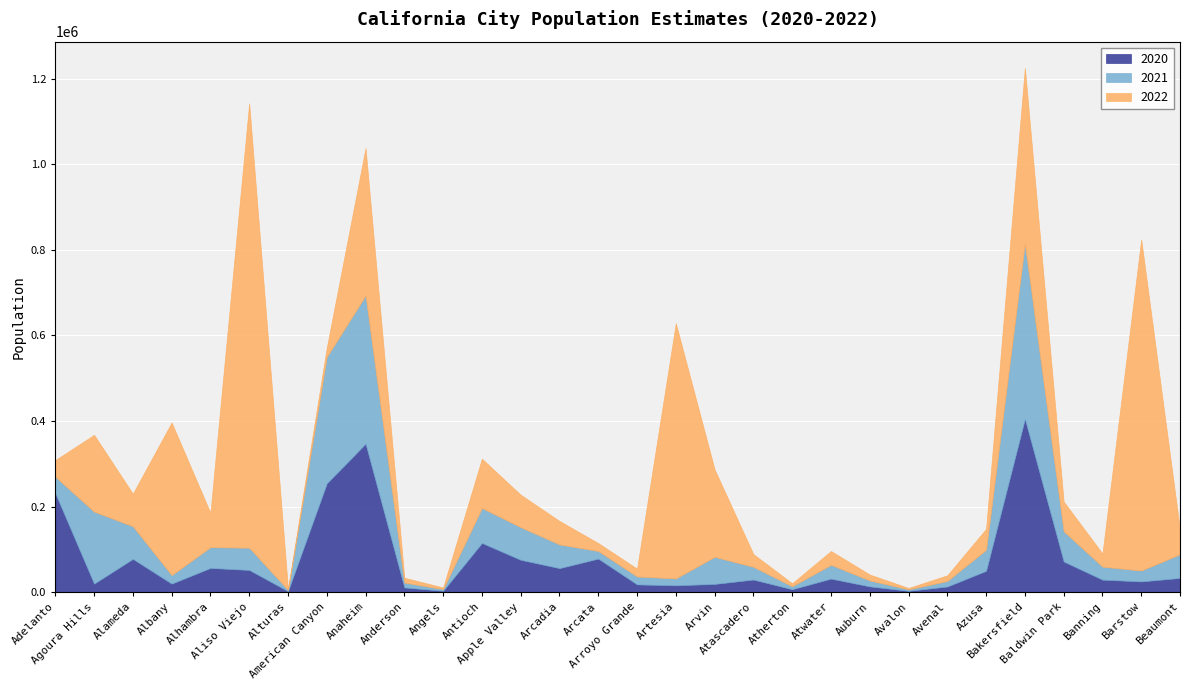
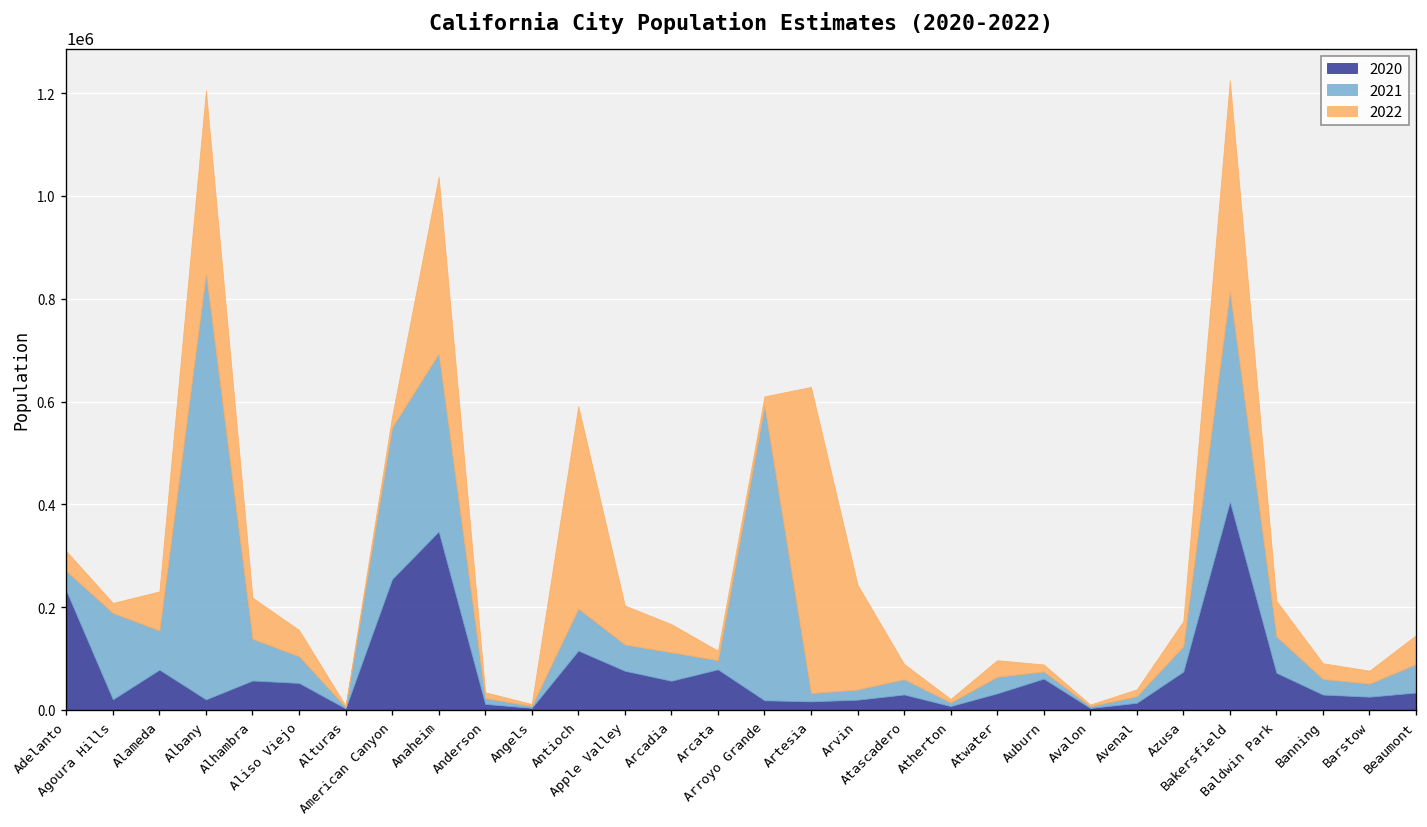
  {
    "2020": {
      "Adelanto": 230000,
      "Agoura Hills": 20000,
      "Alameda": 80000,
      "Albany": 20000,
      "Alhambra": 60000,
      "Aliso Viejo": 50000,
      "American Canyon": 250000,
      "Anaheim": 350000,
      "Anderson": 10000,
      "Antioch": 120000,
      "Apple Valley": 80000,
      "Arcadia": 60000,
      "Arcata": 80000,
      "Arroyo Grande": 20000,
      "Artesia": 20000,
      "Arvin": 20000,
      "Atascadero": 30000,
      "Atherton": 10000,
      "Atwater": 30000,
-     "Auburn": 10000,
+     "Auburn": 60000,
      "Avenal": 10000,
-     "Azusa": 50000,
+     "Azusa": 70000,
      "Bakersfield": 410000,
      "Baldwin Park": 70000,
      "Banning": 30000,
      "Barstow": 30000,
      "Beaumont": 30000
    },
    "2021": {
      "Adelanto": 40000,
      "Agoura Hills": 170000,
      "Alameda": 80000,
-     "Albany": 20000,
-     "Alhambra": 50000,
+     "Albany": 830000,
+     "Alhambra": 80000,
      "Aliso Viejo": 50000,
      "American Canyon": 300000,
      "Anaheim": 350000,
      "Anderson": 10000,
      "Antioch": 80000,
-     "Apple Valley": 80000,
+     "Apple Valley": 50000,
      "Arcadia": 60000,
      "Arcata": 20000,
-     "Arroyo Grande": 20000,
+     "Arroyo Grande": 570000,
      "Artesia": 20000,
-     "Arvin": 60000,
+     "Arvin": 20000,
      "Atascadero": 30000,
      "Atherton": 10000,
      "Atwater": 30000,
      "Auburn": 10000,
      "Avenal": 10000,
      "Azusa": 50000,
      "Bakersfield": 410000,
      "Baldwin Park": 70000,
      "Banning": 30000,
      "Barstow": 30000,
      "Beaumont": 60000
    },
    "2022": {
      "Adelanto": 40000,
-     "Agoura Hills": 180000,
+     "Agoura Hills": 20000,
      "Alameda": 80000,
      "Albany": 360000,
      "Alhambra": 80000,
-     "Aliso Viejo": 1040000,
+     "Aliso Viejo": 50000,
      "American Canyon": 20000,
      "Anaheim": 340000,
      "Anderson": 10000,
-     "Antioch": 120000,
+     "Antioch": 390000,
      "Apple Valley": 80000,
      "Arcadia": 50000,
      "Arcata": 20000,
      "Arroyo Grande": 20000,
      "Artesia": 600000,
      "Arvin": 200000,
      "Atascadero": 30000,
      "Atherton": 10000,
      "Atwater": 30000,
      "Auburn": 10000,
      "Avenal": 10000,
      "Azusa": 50000,
      "Bakersfield": 410000,
      "Baldwin Park": 70000,
      "Banning": 30000,
-     "Barstow": 770000,
+     "Barstow": 30000,
      "Beaumont": 60000
    }
  }
